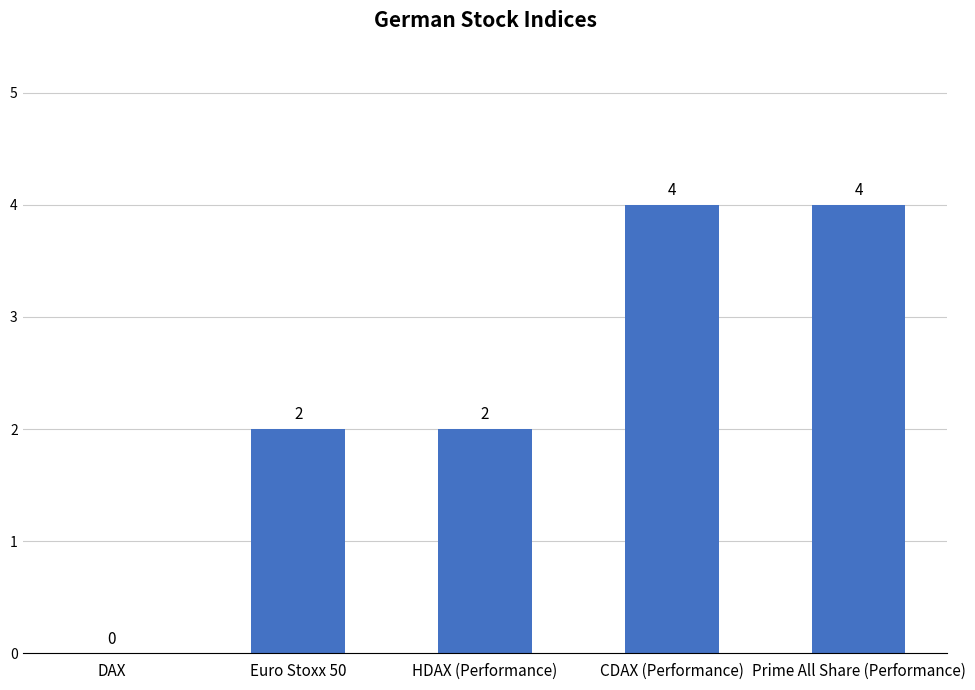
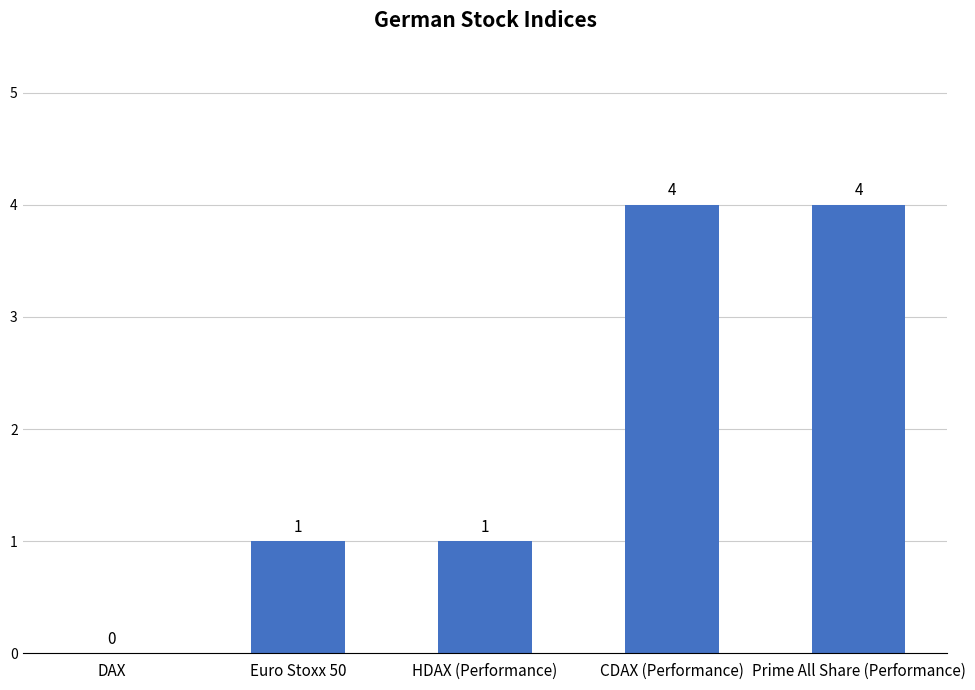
  {
    "DAX": 0,
-   "Euro Stoxx 50": 2,
-   "HDAX (Performance)": 2,
+   "Euro Stoxx 50": 1,
+   "HDAX (Performance)": 1,
    "CDAX (Performance)": 4,
    "Prime All Share (Performance)": 4
  }
